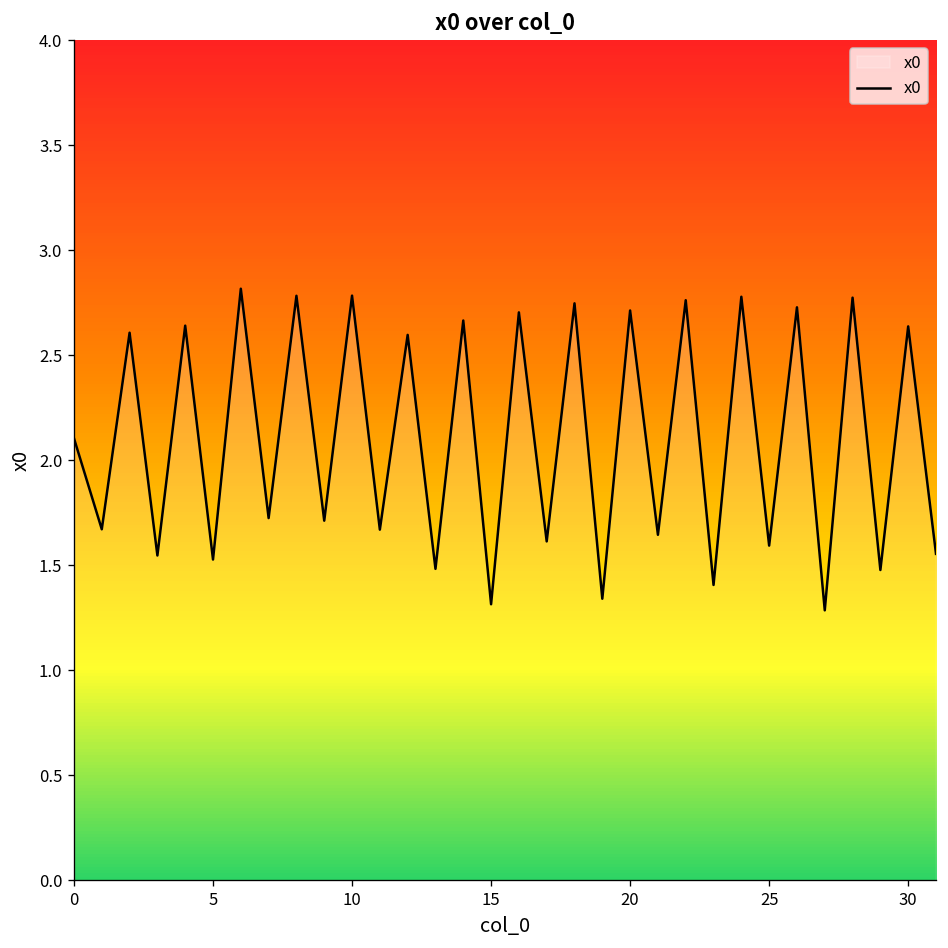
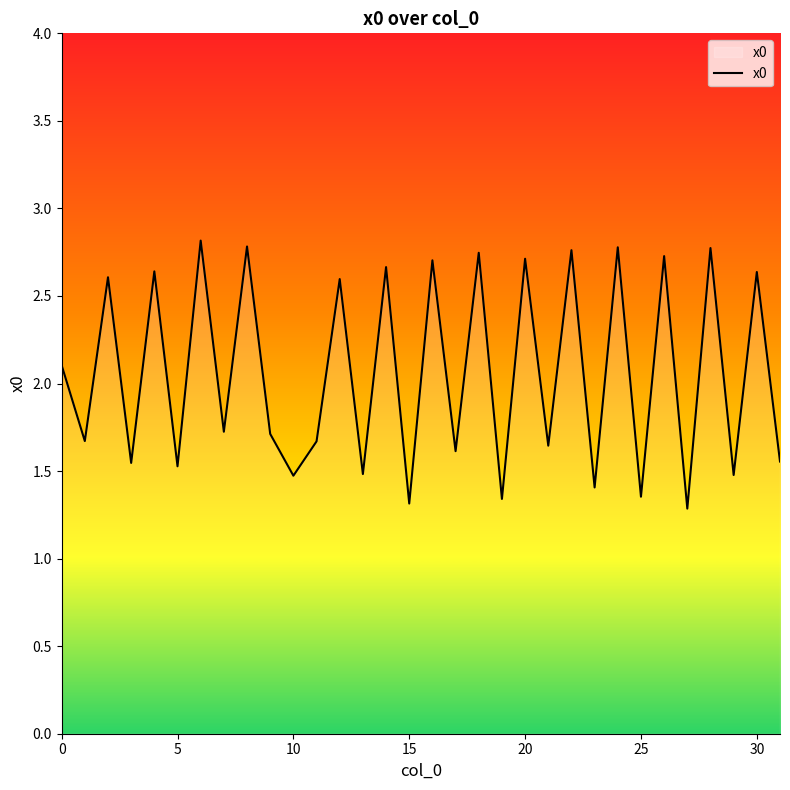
  {
    "0": 2.10,
    "5": 1.53,
-   "10": 2.78,
+   "10": 1.47,
    "15": 1.31,
    "20": 2.71,
-   "25": 1.59,
+   "25": 1.35,
    "30": 2.64
  }
